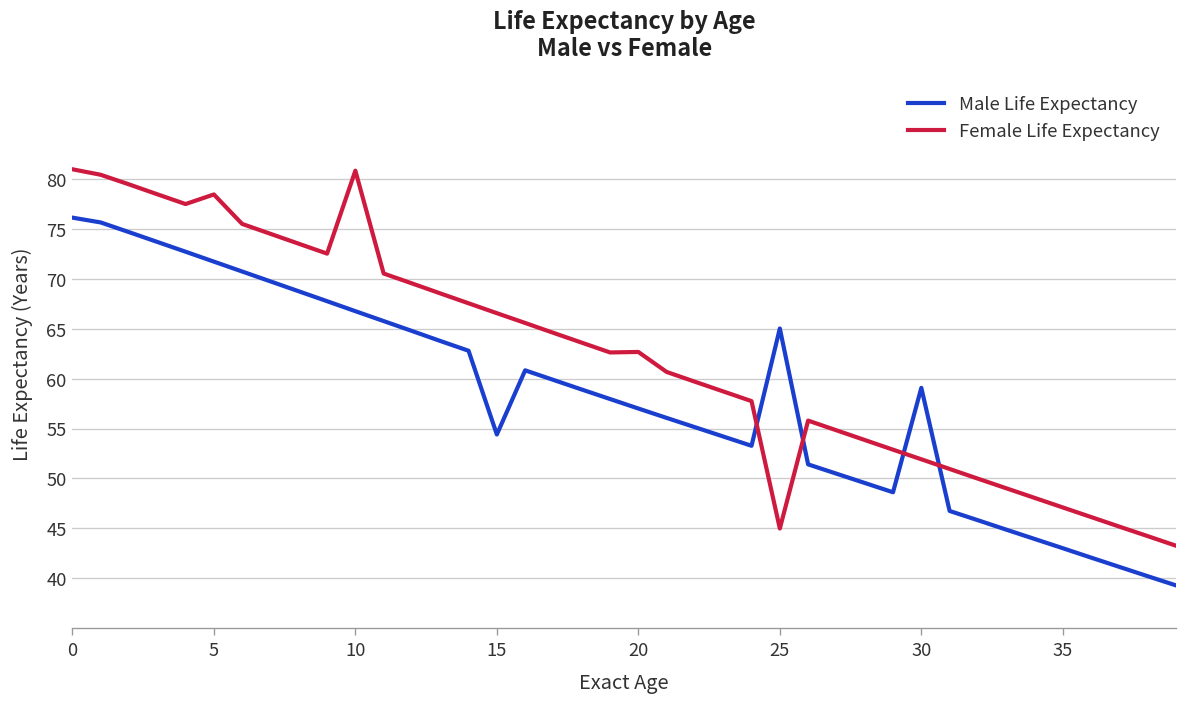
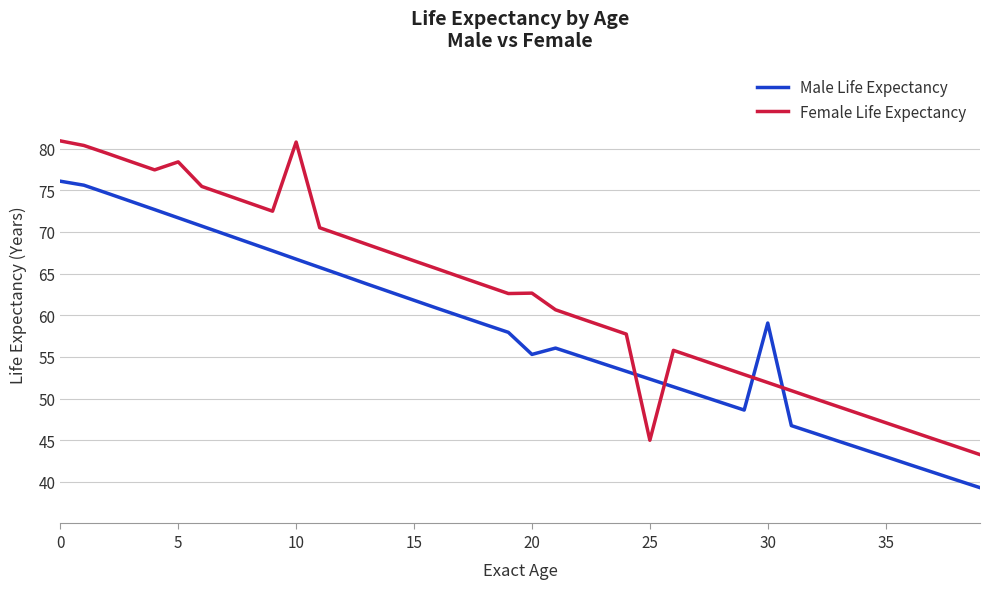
  {
    "Male Life Expectancy": {
      "0": 76,
      "5": 72,
      "10": 67,
-     "15": 54,
-     "20": 57,
-     "25": 65,
+     "15": 62,
+     "20": 55,
+     "25": 52,
      "30": 59,
      "35": 43
    },
    "Female Life Expectancy": {
      "0": 81,
      "5": 78,
      "10": 81,
      "15": 67,
      "20": 63,
      "25": 45,
      "30": 52,
      "35": 47
    }
  }
